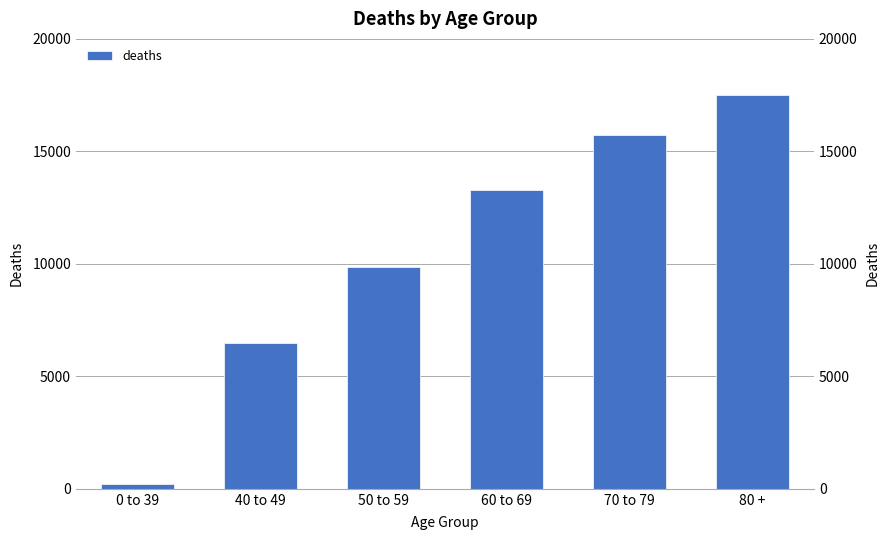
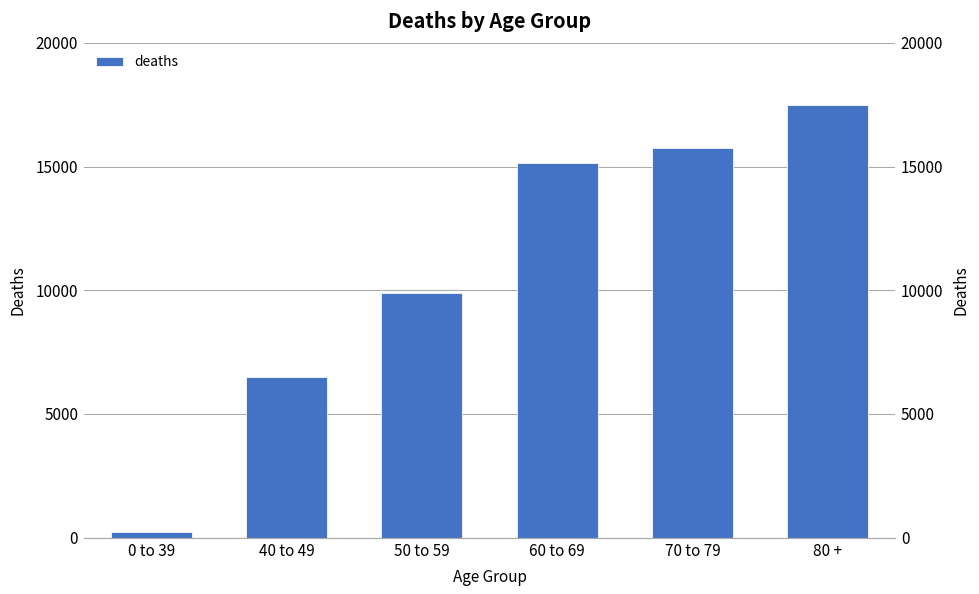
  {
    "0 to 39": 200,
    "40 to 49": 6500,
    "50 to 59": 9900,
-   "60 to 69": 13300,
+   "60 to 69": 15200,
    "70 to 79": 15700,
    "80 +": 17500
  }
